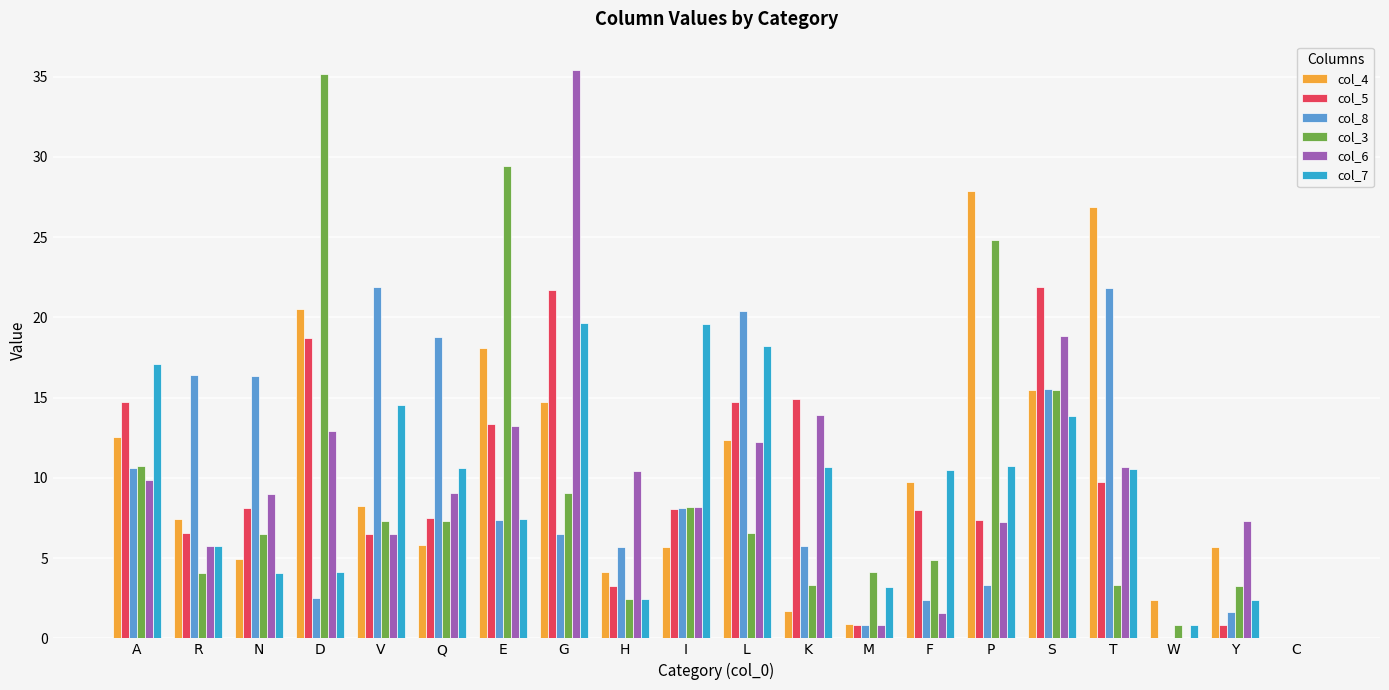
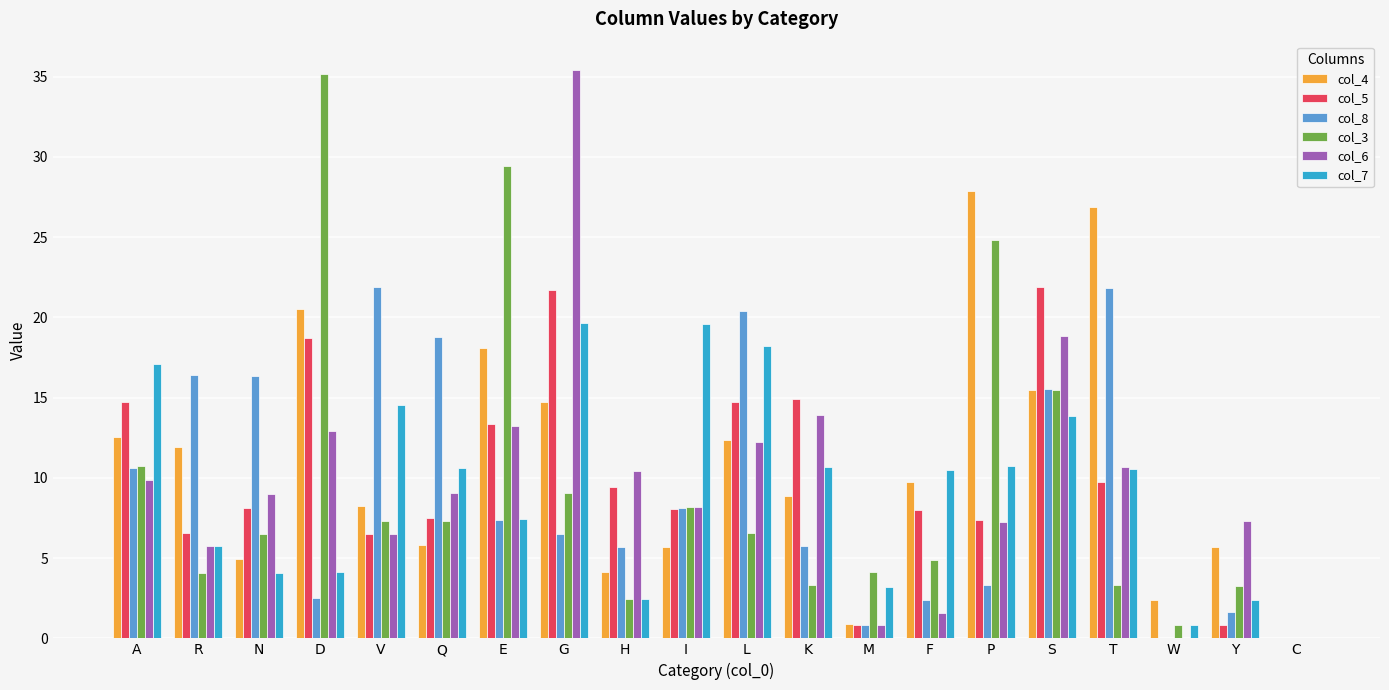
  {
    "col_4": {
      "A": 12.6,
-     "R": 7.4,
+     "R": 11.9,
      "N": 5.0,
      "D": 20.5,
      "V": 8.2,
      "Q": 5.8,
      "E": 18.1,
      "G": 14.8,
      "H": 4.2,
      "I": 5.7,
      "L": 12.4,
-     "K": 1.7,
+     "K": 8.9,
      "M": 0.9,
      "F": 9.8,
      "P": 27.9,
      "S": 15.5,
      "T": 26.9,
      "W": 2.4,
      "Y": 5.7,
      "C": 0.0
    },
    "col_5": {
      "A": 14.7,
      "R": 6.6,
      "N": 8.1,
      "D": 18.7,
      "V": 6.5,
      "Q": 7.5,
      "E": 13.4,
      "G": 21.7,
-     "H": 3.2,
+     "H": 9.4,
      "I": 8.1,
      "L": 14.7,
      "K": 14.9,
      "M": 0.8,
      "F": 8.0,
      "P": 7.4,
      "S": 21.9,
      "T": 9.7,
      "W": 0.0,
      "Y": 0.8,
      "C": 0.0
    },
    "col_3": {
      "A": 10.7,
      "R": 4.1,
      "N": 6.5,
      "D": 35.2,
      "V": 7.3,
      "Q": 7.3,
      "E": 29.5,
      "G": 9.0,
      "H": 2.4,
      "I": 8.2,
      "L": 6.5,
      "K": 3.3,
      "M": 4.1,
      "F": 4.9,
      "P": 24.8,
      "S": 15.5,
      "T": 3.3,
      "W": 0.8,
      "Y": 3.2,
      "C": 0.0
    },
    "col_6": {
      "A": 9.9,
      "R": 5.8,
      "N": 9.0,
      "D": 12.9,
      "V": 6.5,
      "Q": 9.1,
      "E": 13.3,
      "G": 35.4,
      "H": 10.4,
      "I": 8.2,
      "L": 12.3,
      "K": 13.9,
      "M": 0.8,
      "F": 1.6,
      "P": 7.3,
      "S": 18.8,
      "T": 10.7,
      "W": 0.0,
      "Y": 7.3,
      "C": 0.0
    }
  }
